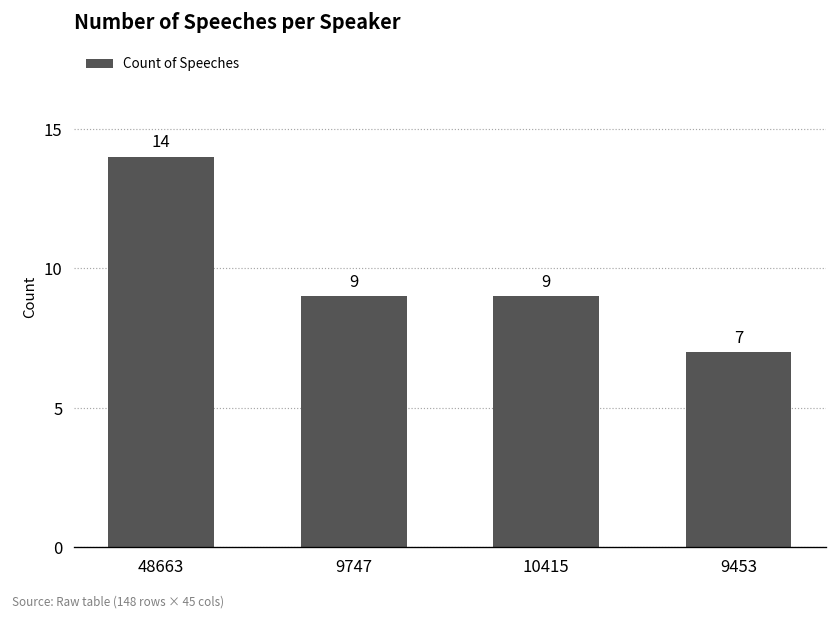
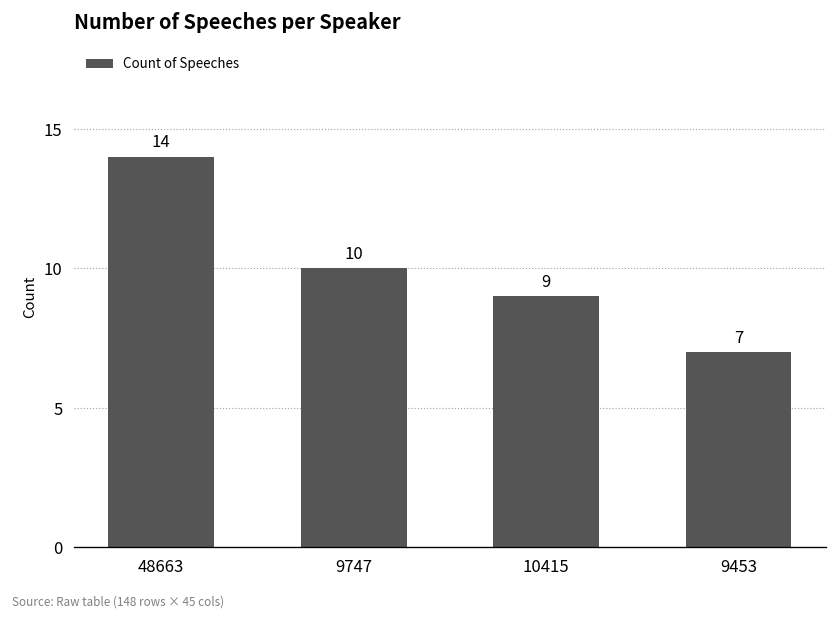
  {
    "48663": 14,
-   "9747": 9,
+   "9747": 10,
    "10415": 9,
    "9453": 7
  }
